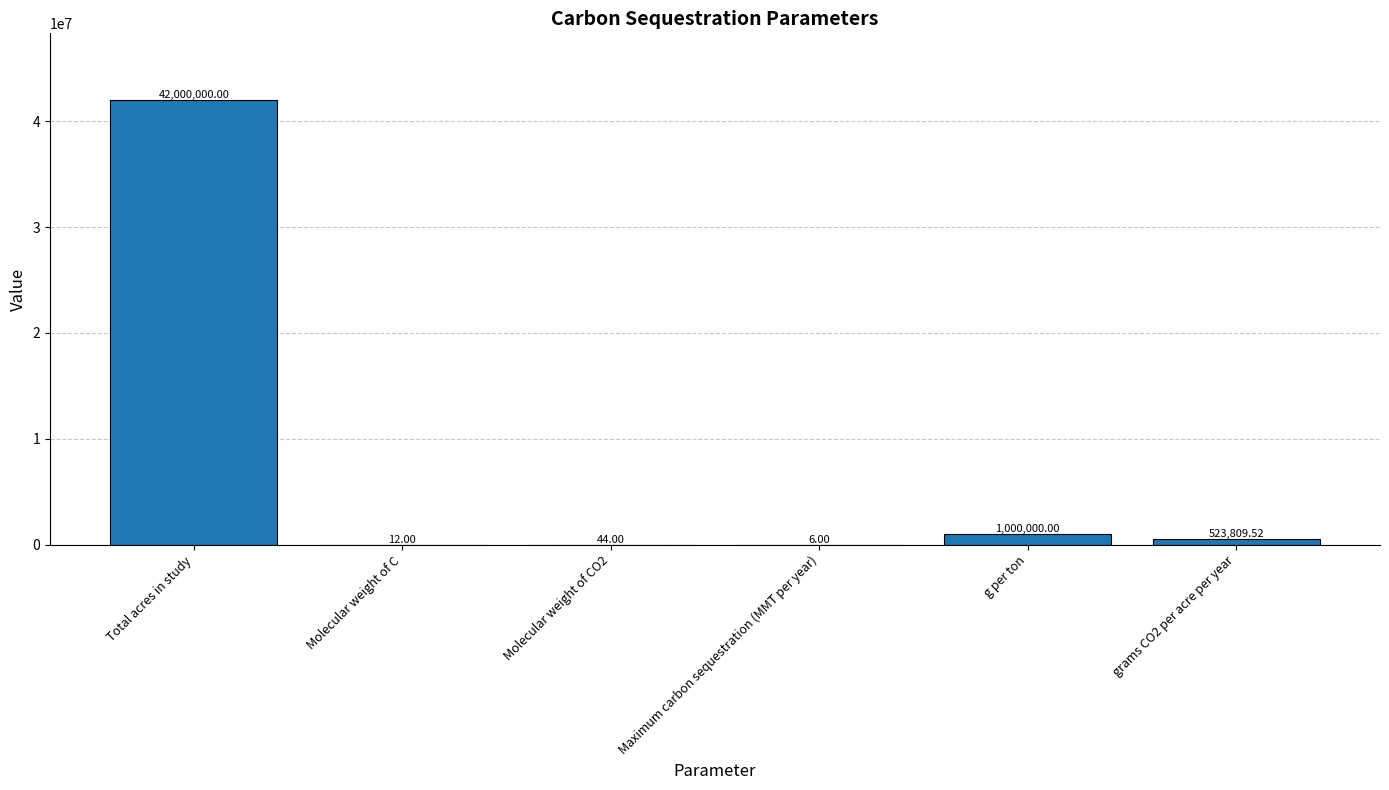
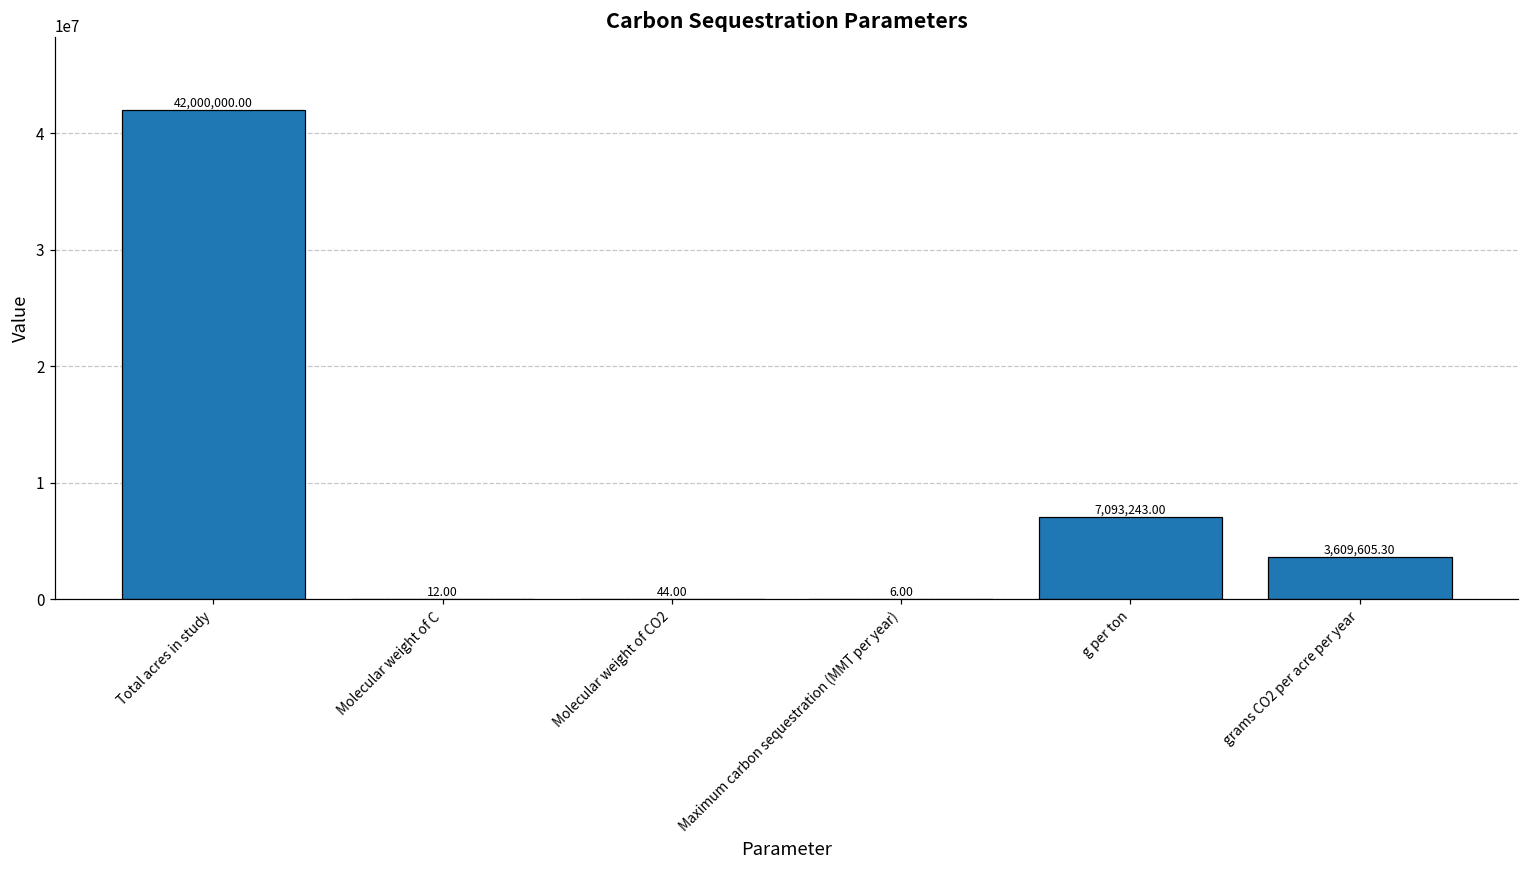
  {
    "Total acres in study": "42,000,000.00",
    "Molecular weight of C": "12.00",
    "Molecular weight of CO2": "44.00",
    "Maximum carbon sequestration (MMT per year)": "6.00",
-   "g per ton": "1,000,000.00",
-   "grams CO2 per acre per year": "523,809.52"
+   "g per ton": "7,093,243.00",
+   "grams CO2 per acre per year": "3,609,605.30"
  }
